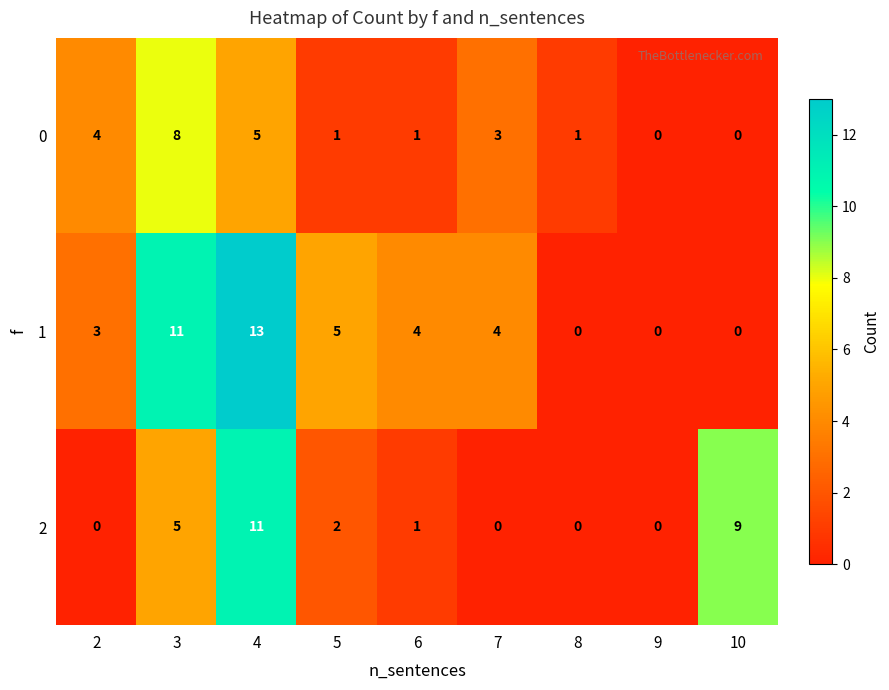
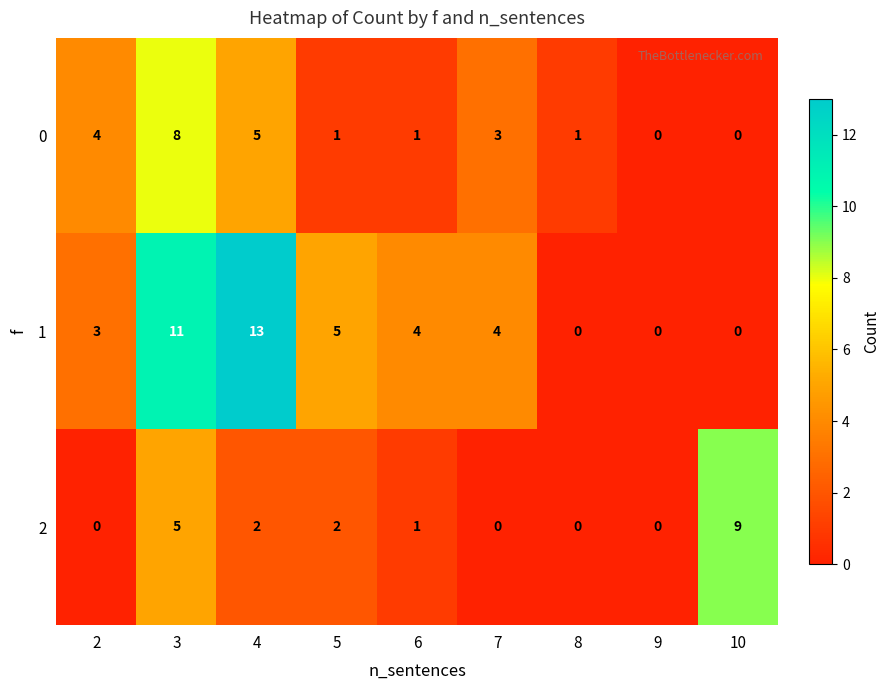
  {
    "0": {
      "2": 4,
      "3": 8,
      "4": 5,
      "5": 1,
      "6": 1,
      "7": 3,
      "8": 1,
      "9": 0
    },
    "1": {
      "2": 3,
      "3": 11,
      "4": 13,
      "5": 5,
      "6": 4,
      "7": 4,
      "8": 0,
      "9": 0,
      "10": 0
    },
    "2": {
      "2": 0,
      "3": 5,
-     "4": 11,
+     "4": 2,
      "5": 2,
      "6": 1,
      "7": 0,
      "8": 0,
      "9": 0,
      "10": 9
    }
  }
